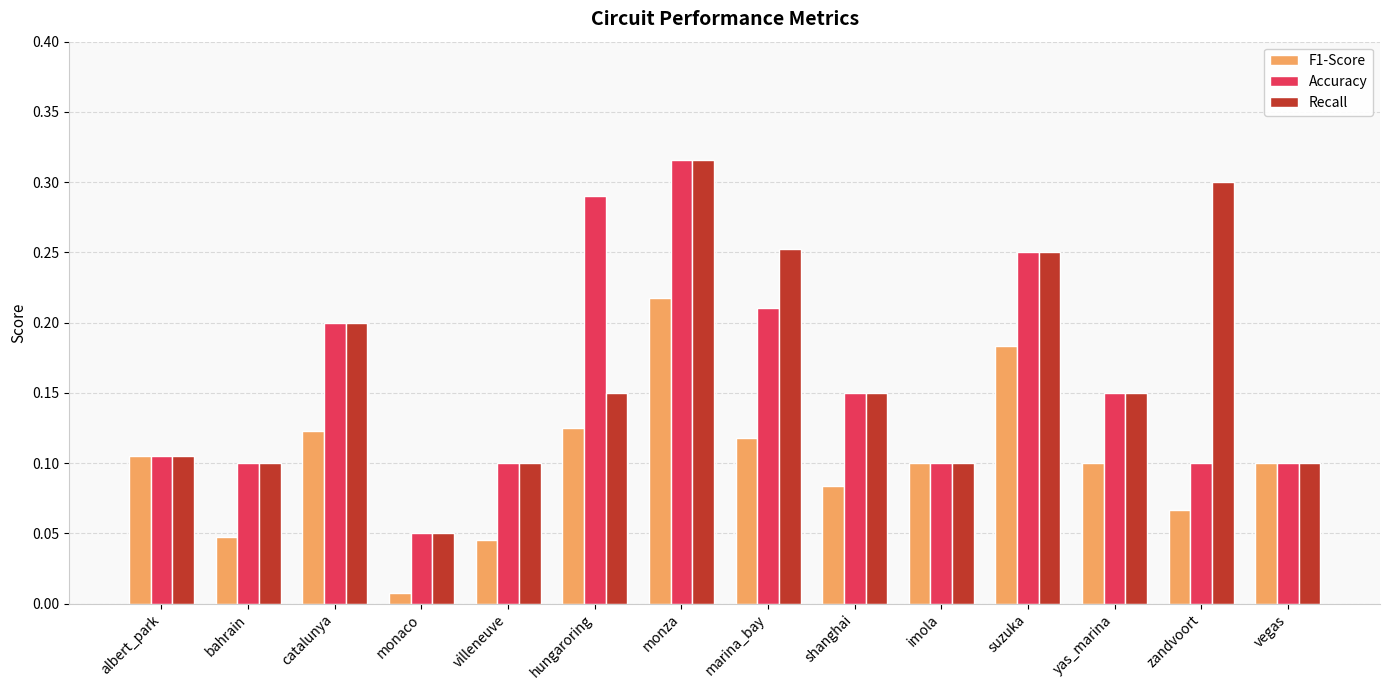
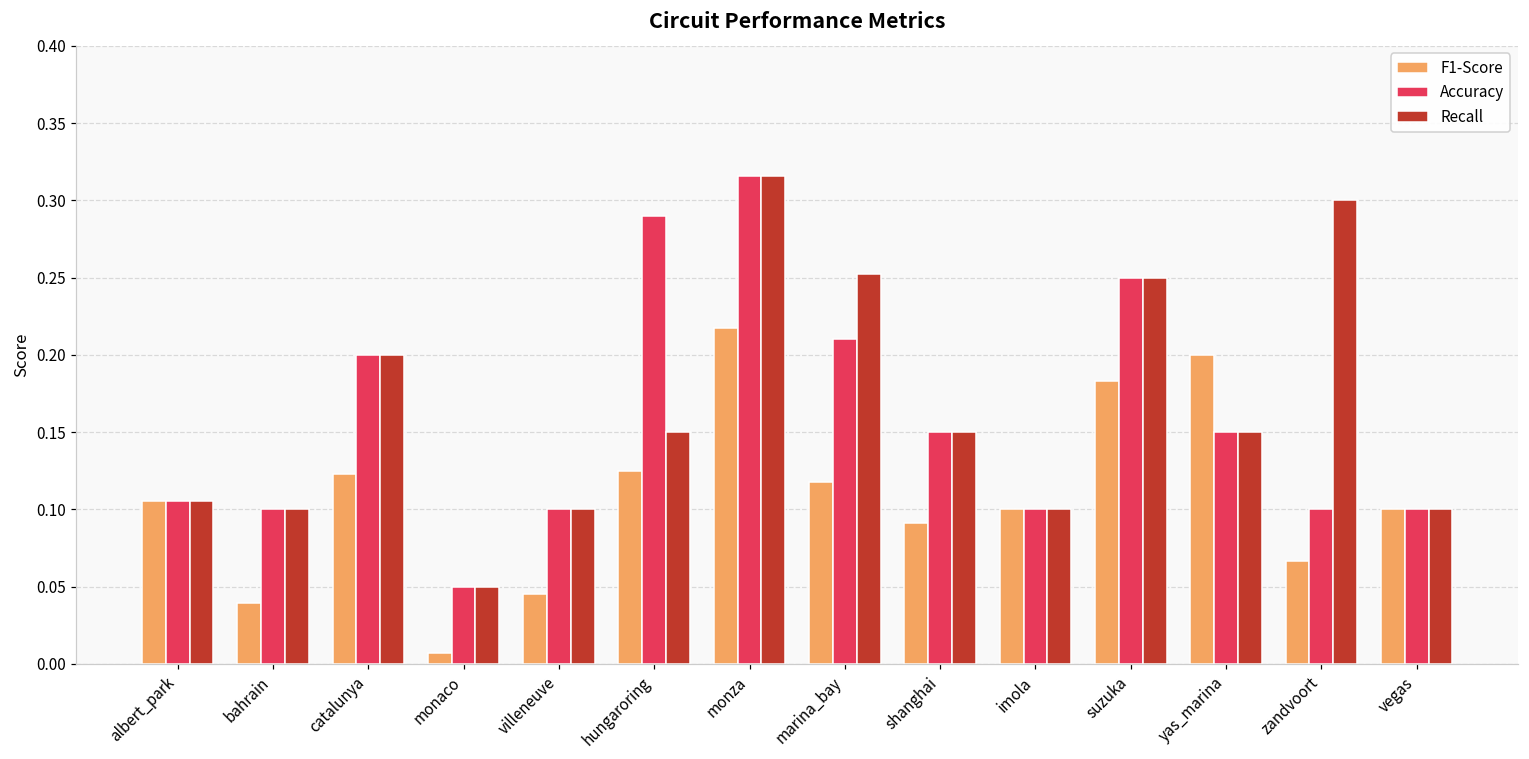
  {
    "F1-Score": {
      "albert_park": 0.105,
-     "bahrain": 0.048,
+     "bahrain": 0.039,
      "catalunya": 0.123,
      "monaco": 0.007,
      "villeneuve": 0.045,
      "hungaroring": 0.125,
      "monza": 0.218,
      "marina_bay": 0.118,
-     "shanghai": 0.083,
+     "shanghai": 0.091,
      "imola": 0.100,
      "suzuka": 0.183,
-     "yas_marina": 0.1,
+     "yas_marina": 0.2,
      "zandvoort": 0.067,
      "vegas": 0.100
    },
    "Accuracy": {
      "albert_park": 0.105,
      "bahrain": 0.100,
      "catalunya": 0.200,
      "monaco": 0.050,
      "villeneuve": 0.100,
      "hungaroring": 0.290,
      "monza": 0.316,
      "marina_bay": 0.211,
      "shanghai": 0.150,
      "imola": 0.100,
      "suzuka": 0.250,
      "yas_marina": 0.150,
      "zandvoort": 0.100,
      "vegas": 0.100
    },
    "Recall": {
      "albert_park": 0.105,
      "bahrain": 0.100,
      "catalunya": 0.200,
      "monaco": 0.050,
      "villeneuve": 0.100,
      "hungaroring": 0.150,
      "monza": 0.316,
      "marina_bay": 0.252,
      "shanghai": 0.150,
      "imola": 0.100,
      "suzuka": 0.250,
      "yas_marina": 0.150,
      "zandvoort": 0.300,
      "vegas": 0.100
    }
  }
